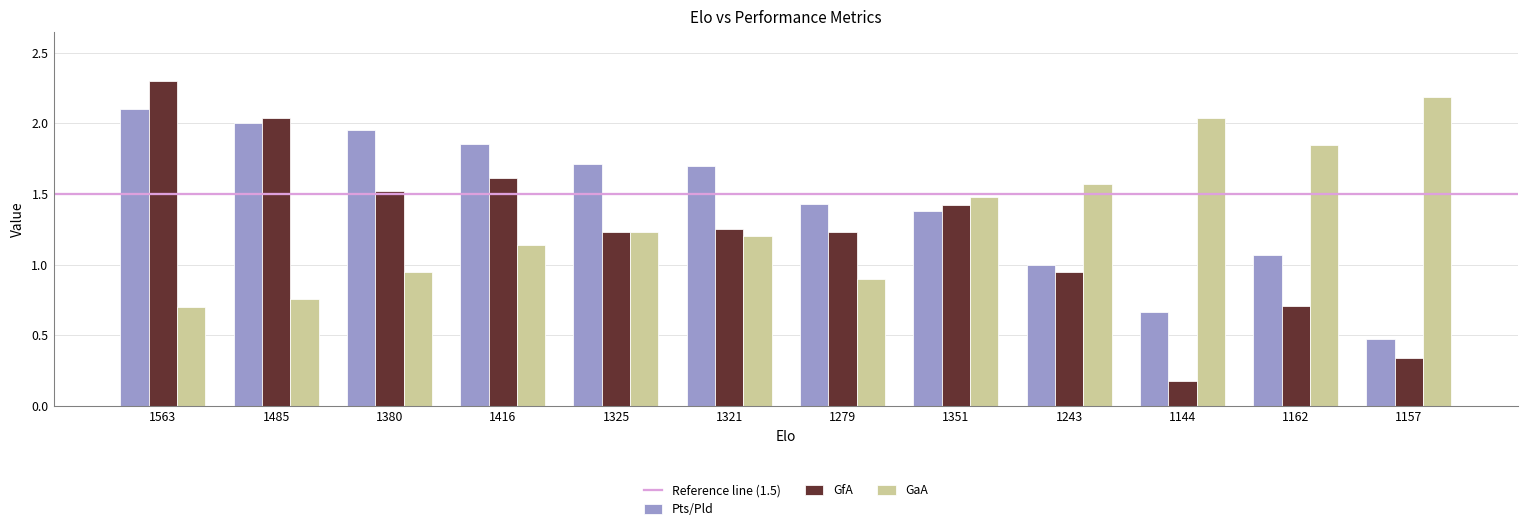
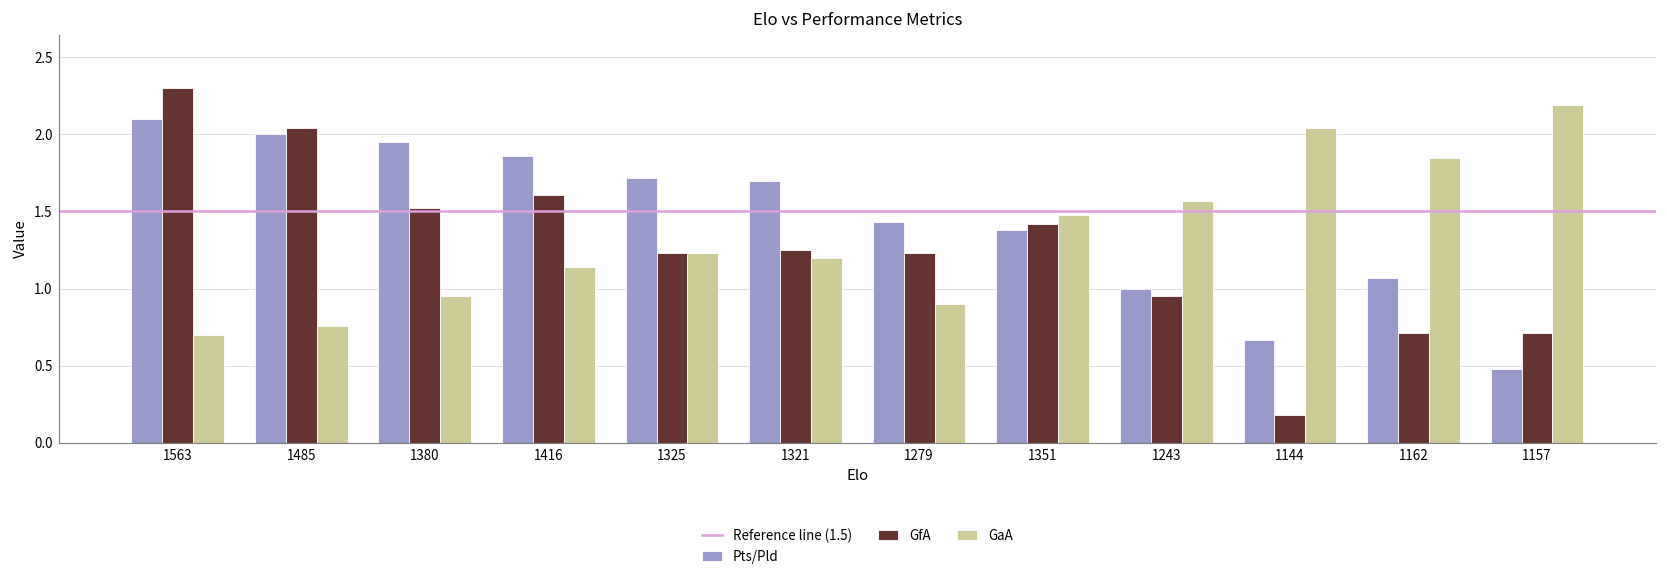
  {
    "Pts/Pld": {
      "1563": 2.10,
      "1485": 2.00,
      "1380": 1.95,
      "1416": 1.86,
      "1325": 1.71,
      "1321": 1.70,
      "1279": 1.43,
      "1351": 1.38,
      "1243": 1.00,
      "1144": 0.67,
      "1162": 1.07,
      "1157": 0.48
    },
    "GfA": {
      "1563": 2.30,
      "1485": 2.04,
      "1380": 1.52,
      "1416": 1.61,
      "1325": 1.23,
      "1321": 1.25,
      "1279": 1.23,
      "1351": 1.42,
      "1243": 0.95,
      "1144": 0.18,
      "1162": 0.71,
-     "1157": 0.34
+     "1157": 0.71
    },
    "GaA": {
      "1563": 0.70,
      "1485": 0.76,
      "1380": 0.95,
      "1416": 1.14,
      "1325": 1.23,
      "1321": 1.20,
      "1279": 0.90,
      "1351": 1.48,
      "1243": 1.57,
      "1144": 2.04,
      "1162": 1.85,
      "1157": 2.19
    }
  }
